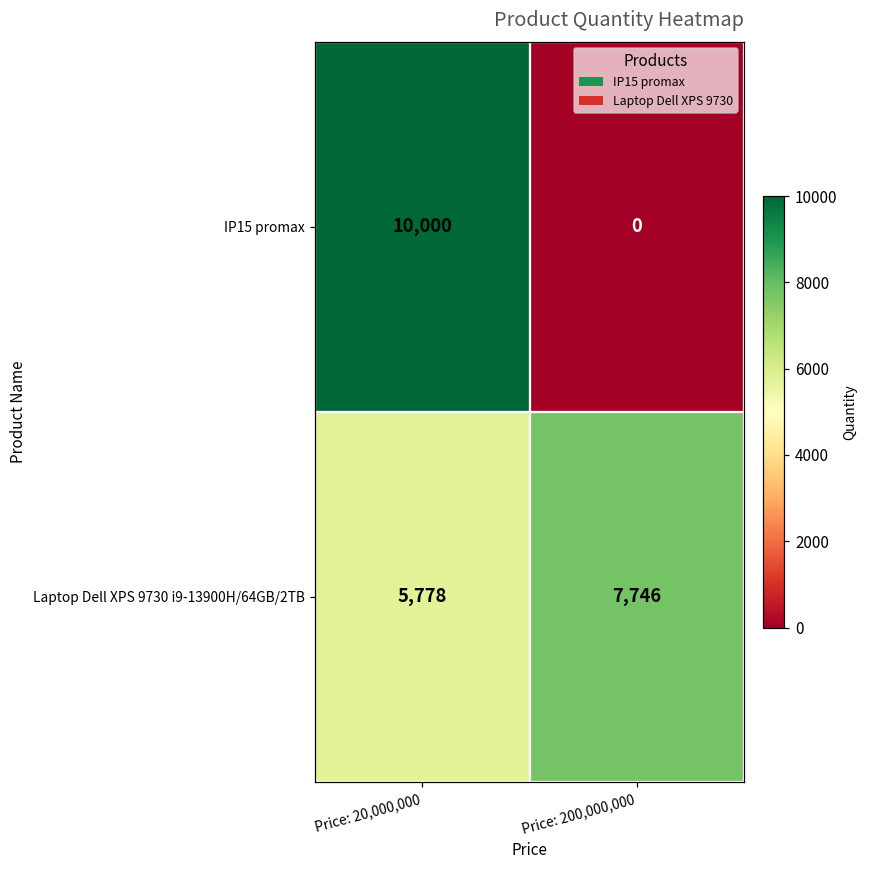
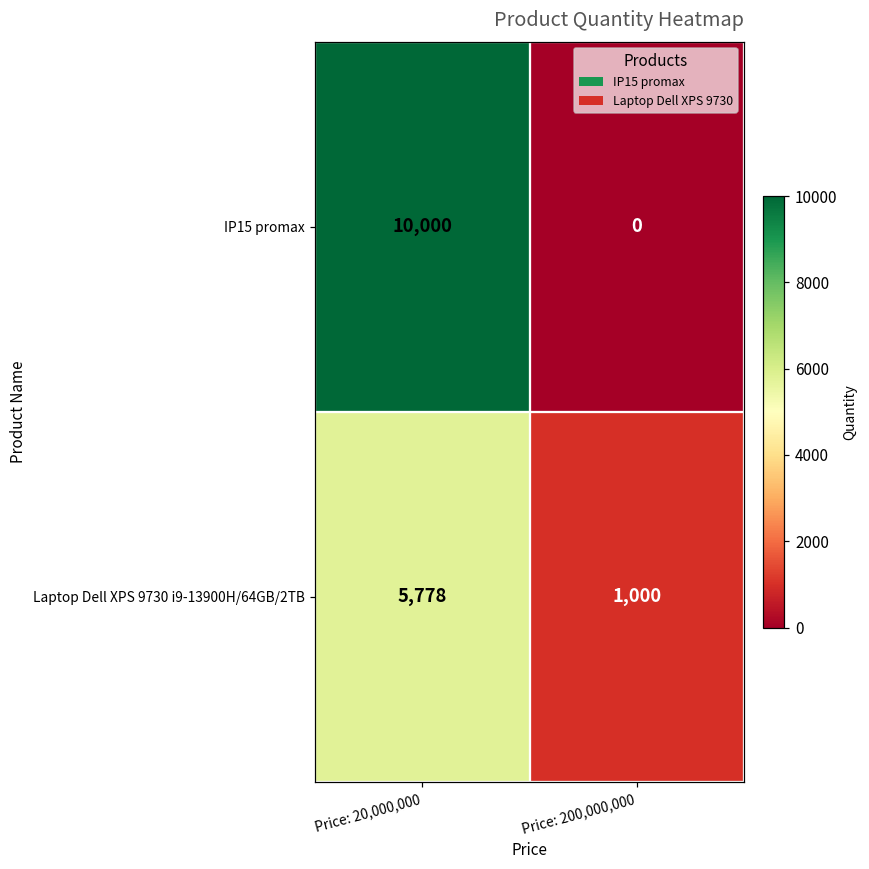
  {
    "IP15 promax": {
      "Price: 20,000,000": "10,000",
      "Price: 200,000,000": "0"
    },
    "Laptop Dell XPS 9730 i9-13900H/64GB/2TB": {
      "Price: 20,000,000": "5,778",
-     "Price: 200,000,000": "7,746"
+     "Price: 200,000,000": "1,000"
    }
  }
